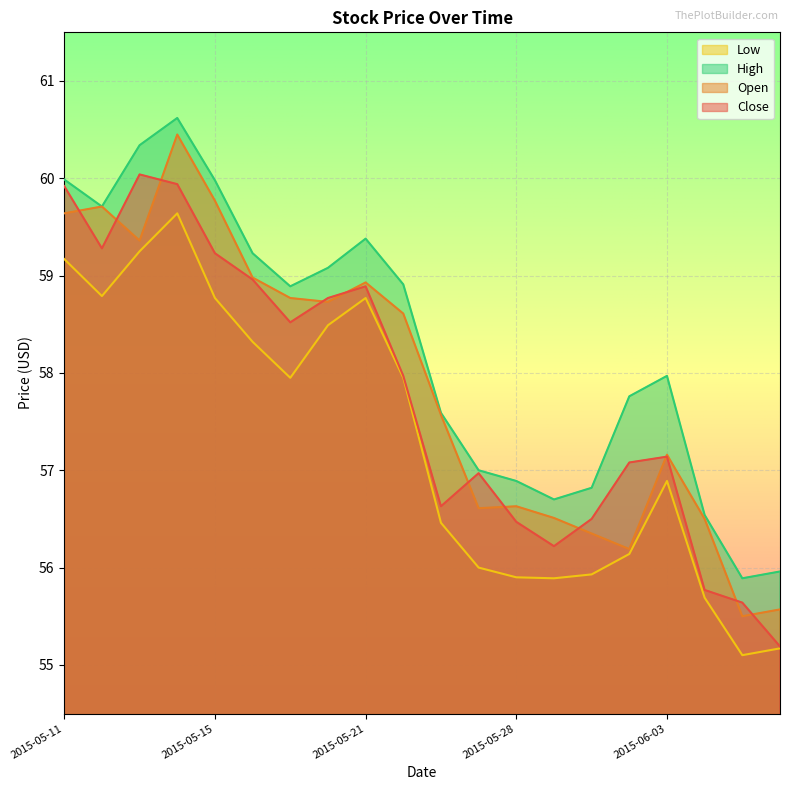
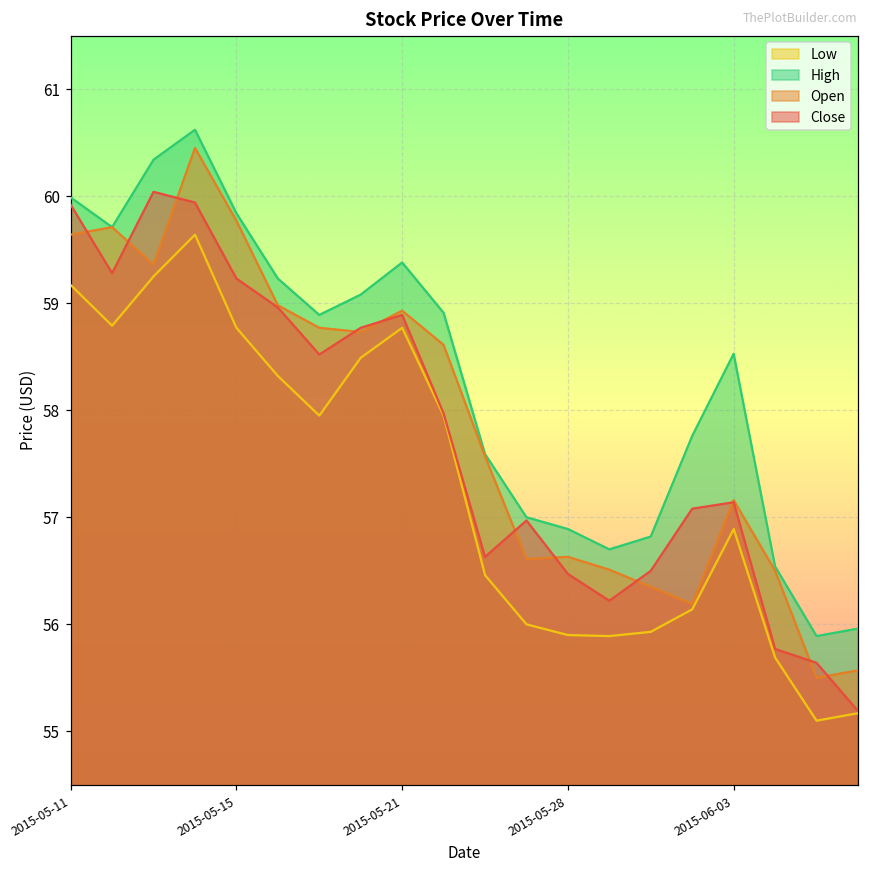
  {
    "High": {
      "2015-05-11": 60.0,
-     "2015-05-15": 60.0,
+     "2015-05-15": 59.8,
      "2015-05-21": 59.4,
      "2015-05-28": 56.9,
-     "2015-06-03": 58.0
+     "2015-06-03": 58.5
    }
  }
